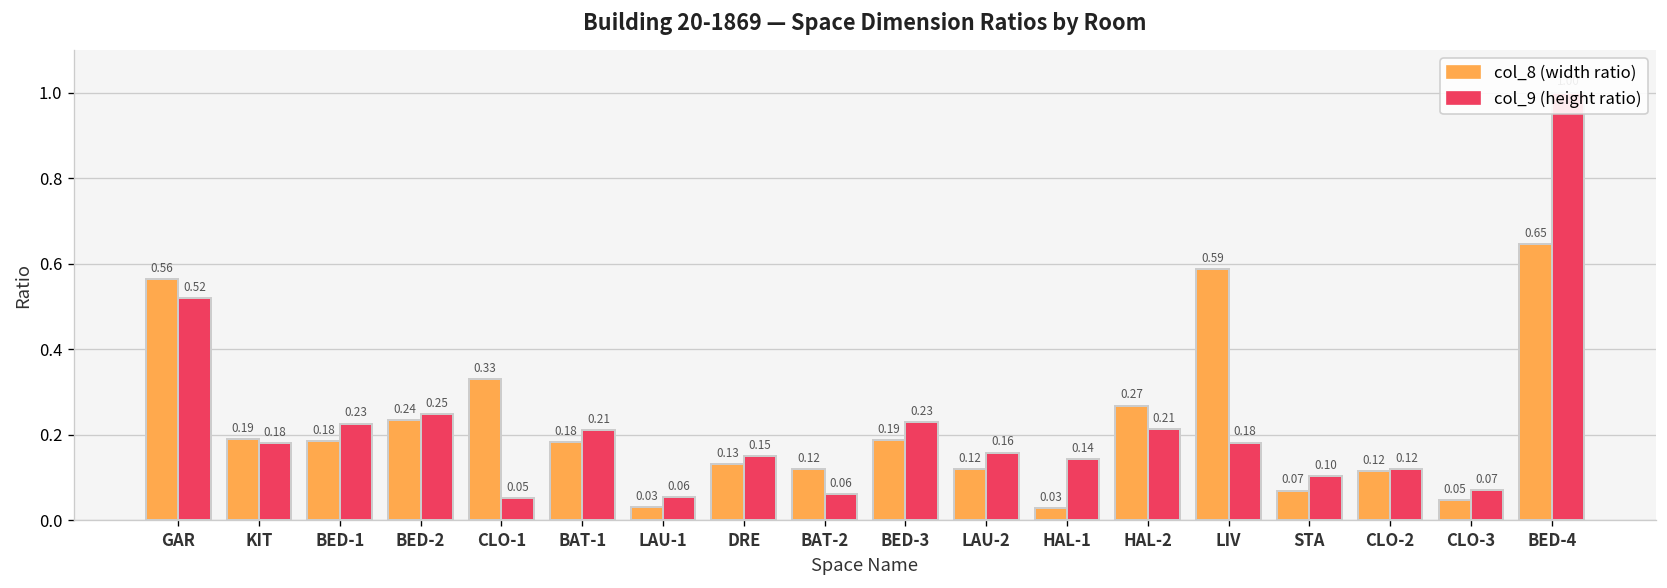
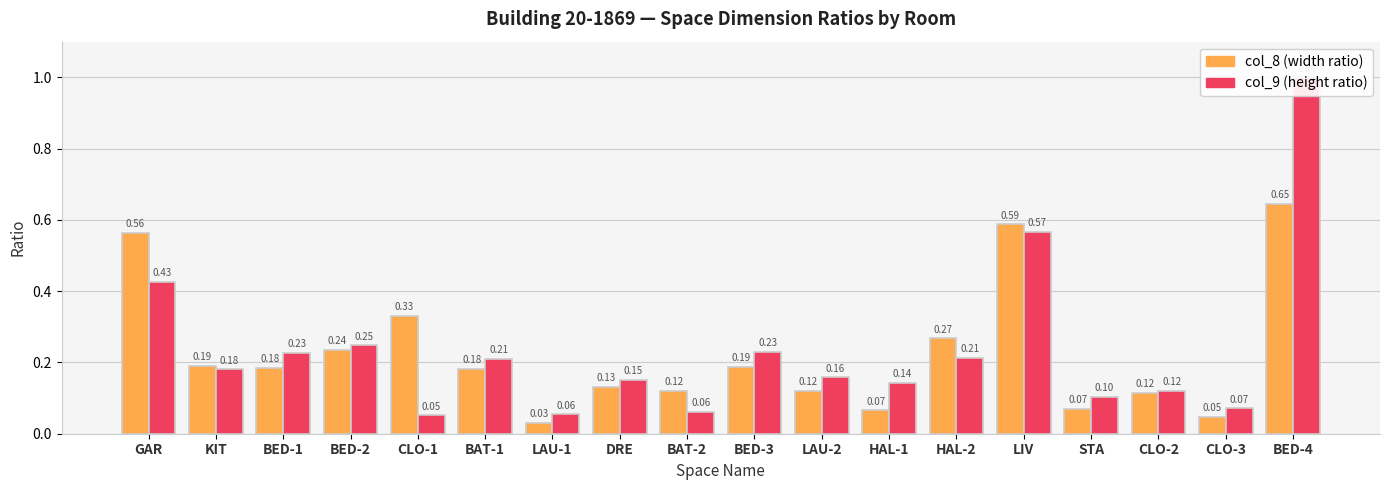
  {
    "col_8 (width ratio)": {
      "GAR": 0.56,
      "KIT": 0.19,
      "BED-1": 0.18,
      "BED-2": 0.24,
      "CLO-1": 0.33,
      "BAT-1": 0.18,
      "LAU-1": 0.03,
      "DRE": 0.13,
      "BAT-2": 0.12,
      "BED-3": 0.19,
      "LAU-2": 0.12,
-     "HAL-1": 0.03,
+     "HAL-1": 0.07,
      "HAL-2": 0.27,
      "LIV": 0.59,
      "STA": 0.07,
      "CLO-2": 0.12,
      "CLO-3": 0.05,
      "BED-4": 0.65
    },
    "col_9 (height ratio)": {
-     "GAR": 0.52,
+     "GAR": 0.43,
      "KIT": 0.18,
      "BED-1": 0.23,
      "BED-2": 0.25,
      "CLO-1": 0.05,
      "BAT-1": 0.21,
      "LAU-1": 0.06,
      "DRE": 0.15,
      "BAT-2": 0.06,
      "BED-3": 0.23,
      "LAU-2": 0.16,
      "HAL-1": 0.14,
      "HAL-2": 0.21,
-     "LIV": 0.18,
+     "LIV": 0.57,
      "STA": 0.10,
      "CLO-2": 0.12,
      "CLO-3": 0.07
    }
  }
